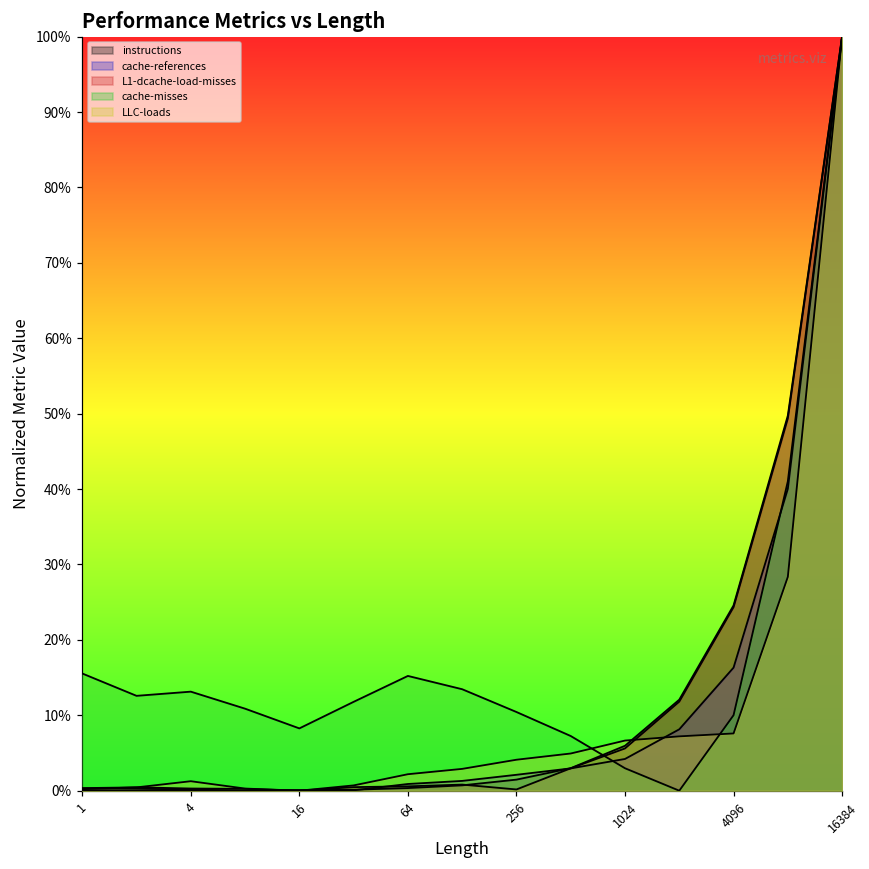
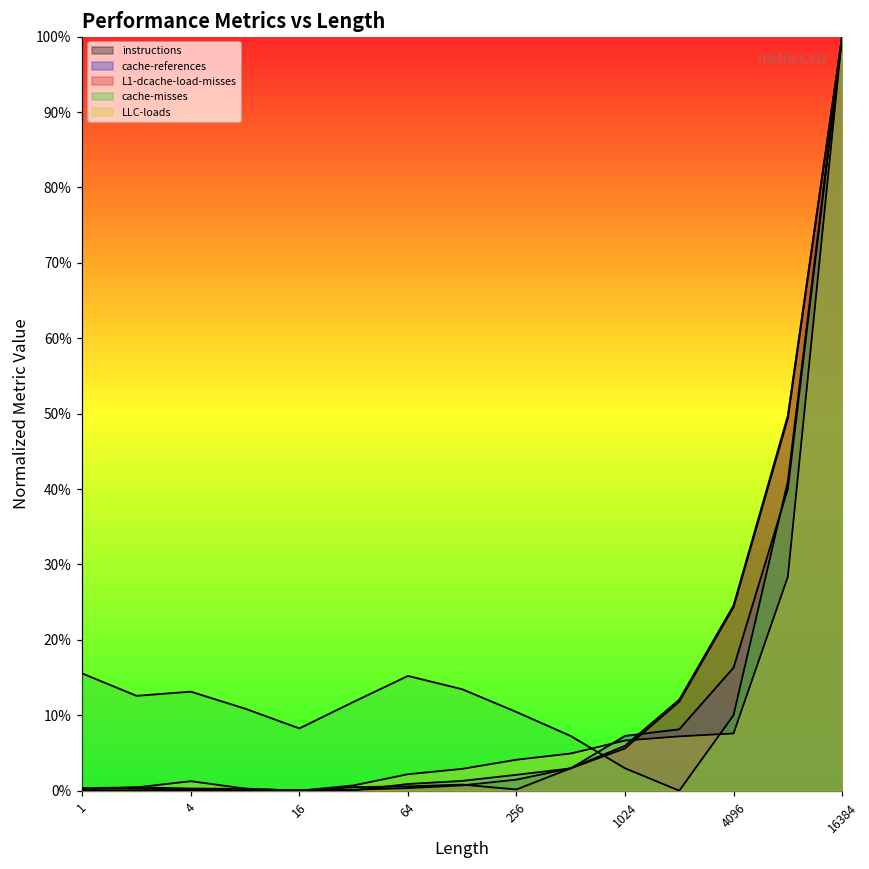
  {
    "instructions": {
      "256": "1%"
    },
    "cache-references": {
      "256": "2%",
-     "1024": "4%",
+     "1024": "7%",
      "4096": "16%"
    },
    "L1-dcache-load-misses": {
      "256": "0%"
    },
    "cache-misses": {
      "1": "16%",
      "4": "13%",
      "16": "8%",
      "64": "15%",
      "256": "10%",
      "1024": "3%",
      "4096": "10%"
    },
    "LLC-loads": {
      "4": "1%",
      "64": "2%",
      "256": "4%",
      "1024": "7%",
      "4096": "8%"
    }
  }
